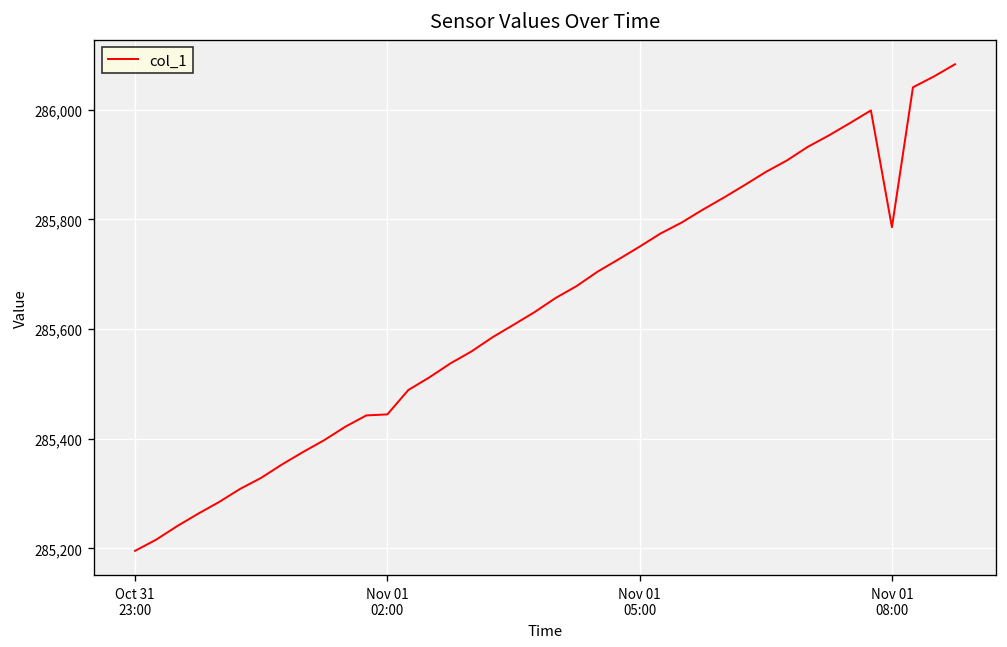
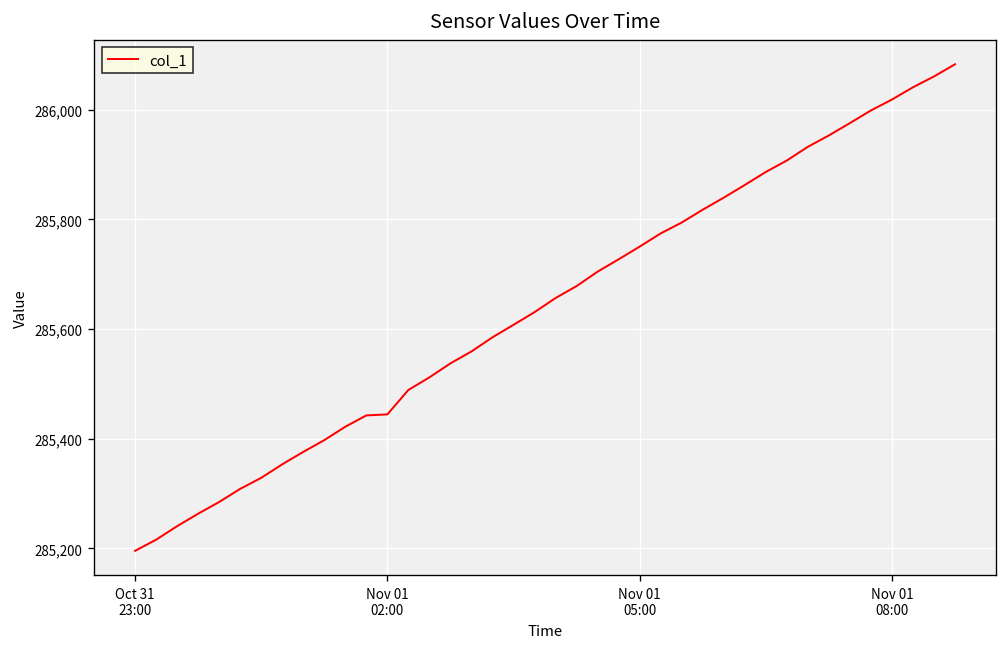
  {
    "Oct 31 23:00": "285,200",
    "Nov 01 02:00": "285,440",
    "Nov 01 05:00": "285,750",
-   "Nov 01 08:00": "285,790"
+   "Nov 01 08:00": "286,020"
  }
